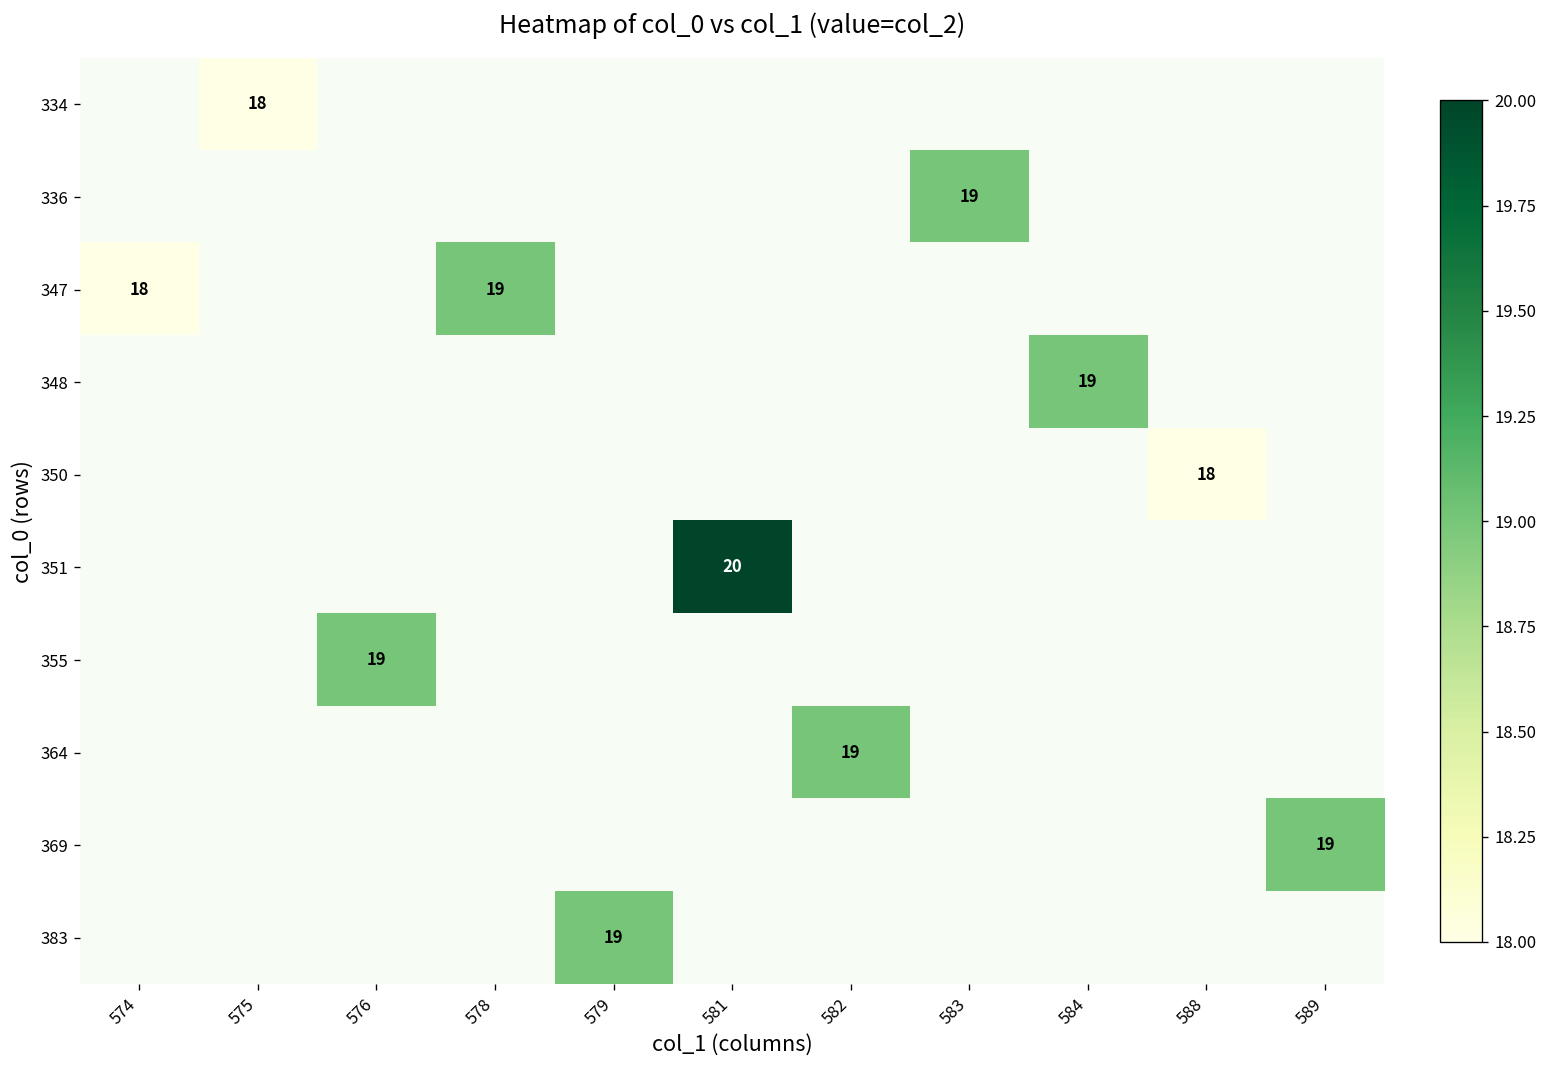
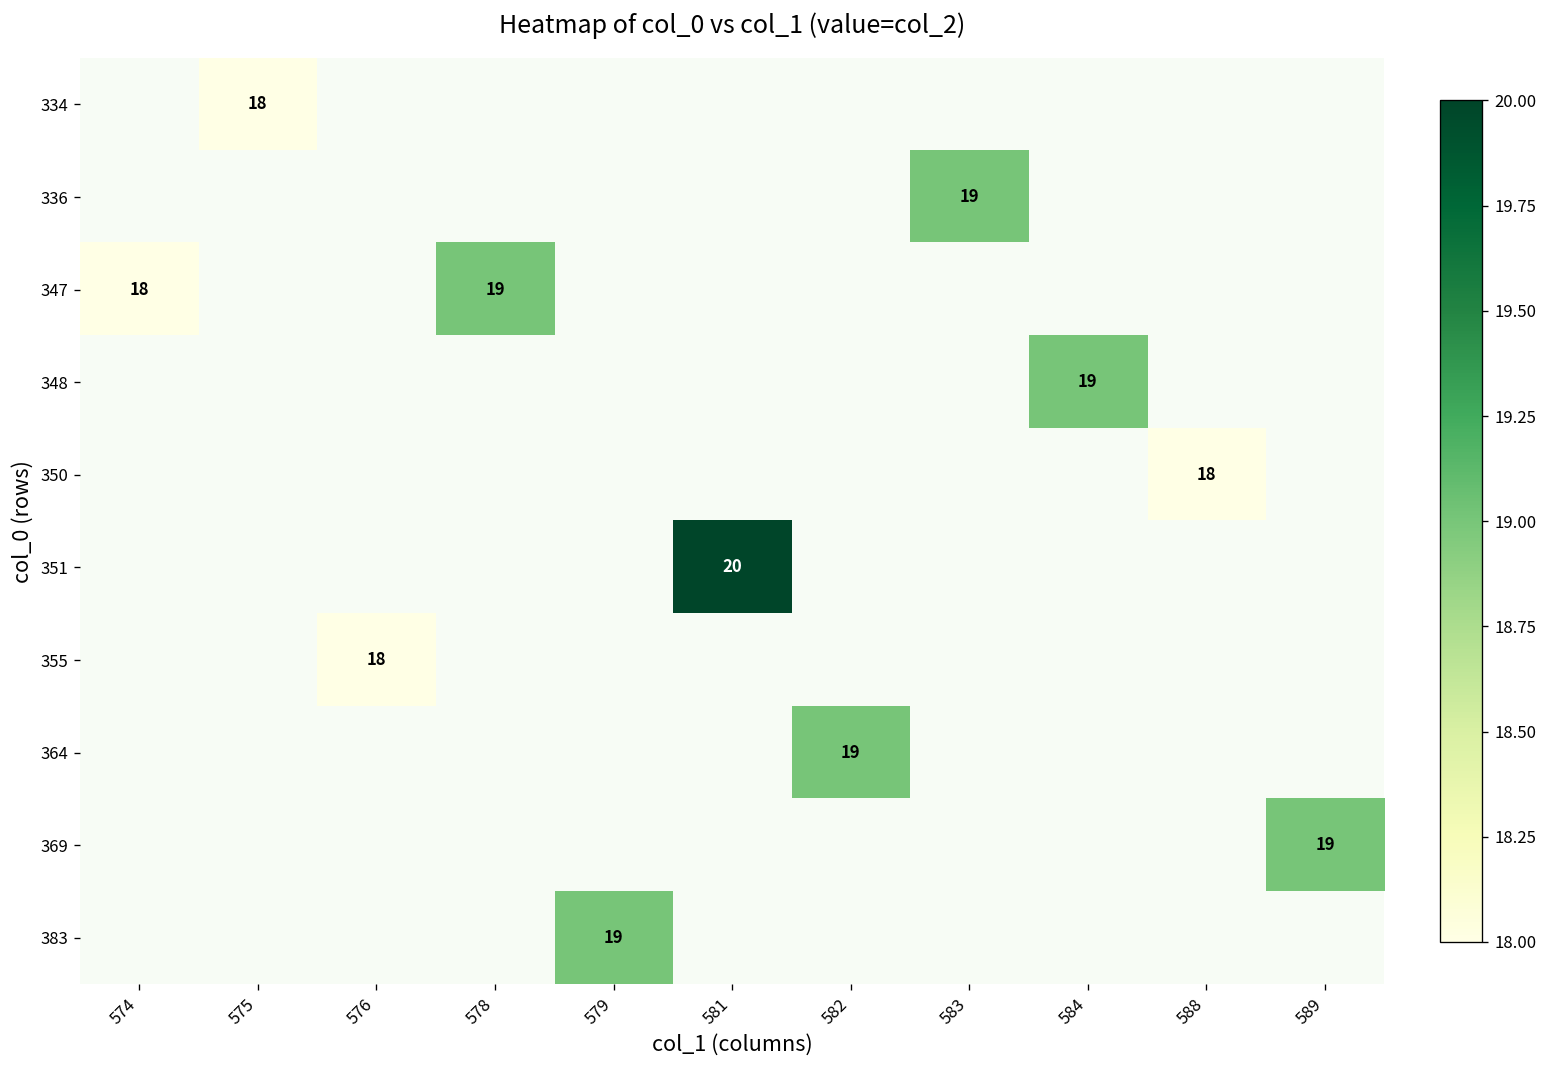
  {
    "334": {
      "575": 18
    },
    "336": {
      "583": 19
    },
    "347": {
      "574": 18,
      "578": 19
    },
    "348": {
      "584": 19
    },
    "350": {
      "588": 18
    },
    "351": {
      "581": 20
    },
    "355": {
-     "576": 19
+     "576": 18
    },
    "364": {
      "582": 19
    },
    "369": {
      "589": 19
    },
    "383": {
      "579": 19
    }
  }
